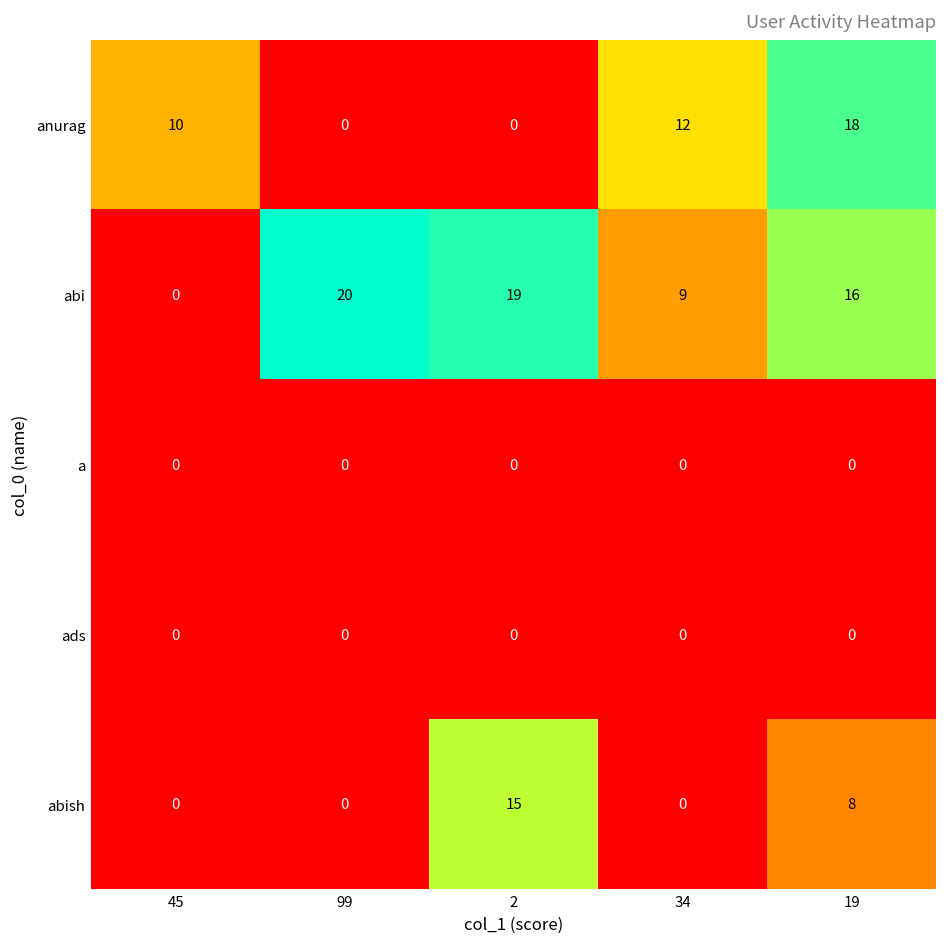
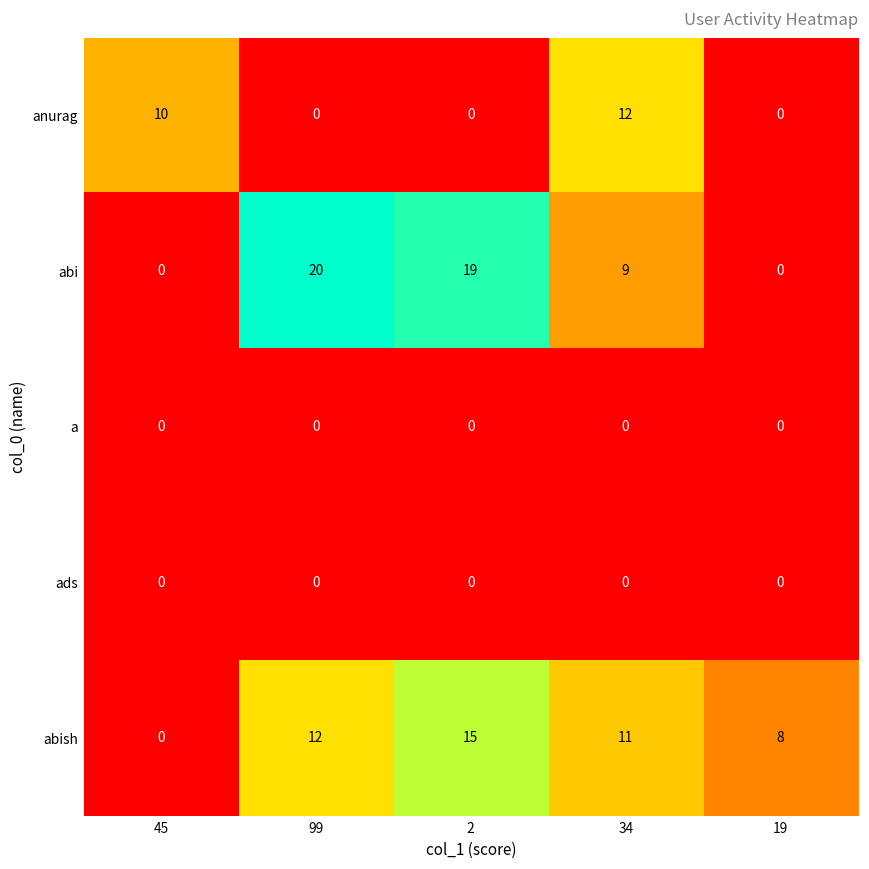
  {
    "anurag": {
      "45": 10,
      "99": 0,
      "2": 0,
      "34": 12,
-     "19": 18
+     "19": 0
    },
    "abi": {
      "45": 0,
      "99": 20,
      "2": 19,
      "34": 9,
-     "19": 16
+     "19": 0
    },
    "a": {
      "45": 0,
      "99": 0,
      "2": 0,
      "34": 0,
      "19": 0
    },
    "ads": {
      "45": 0,
      "99": 0,
      "2": 0,
      "34": 0,
      "19": 0
    },
    "abish": {
      "45": 0,
-     "99": 0,
+     "99": 12,
      "2": 15,
-     "34": 0,
+     "34": 11,
      "19": 8
    }
  }
